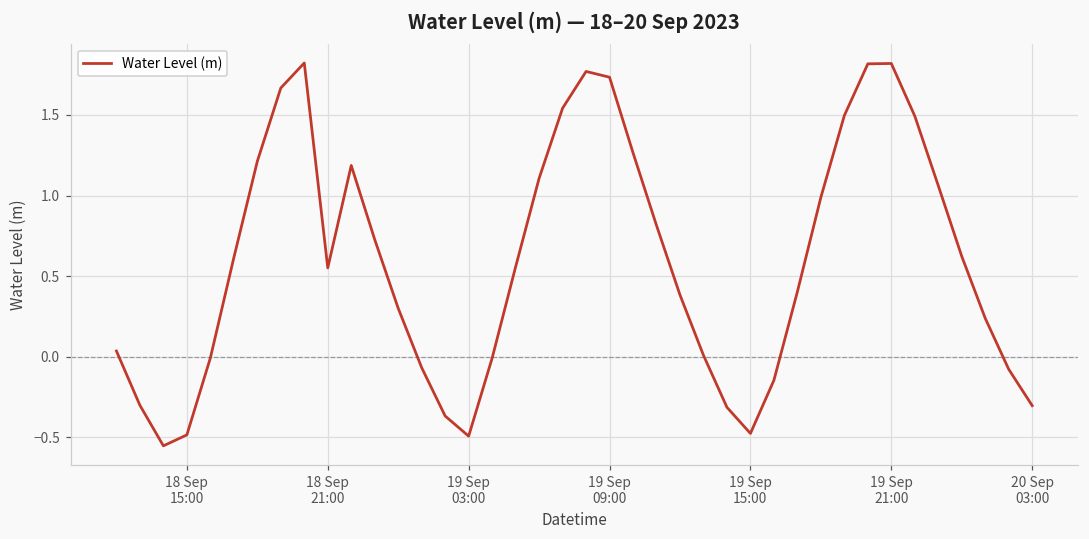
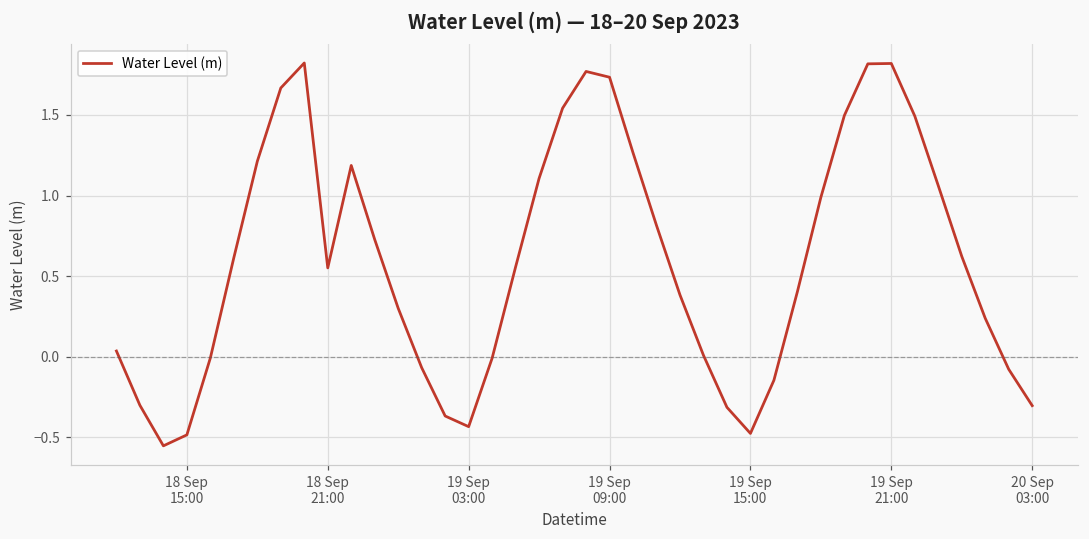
  {
    "18 Sep 15:00": -0.48,
    "18 Sep 21:00": 0.55,
-   "19 Sep 03:00": -0.49,
+   "19 Sep 03:00": -0.43,
    "19 Sep 09:00": 1.73,
    "19 Sep 15:00": -0.48,
    "19 Sep 21:00": 1.82,
    "20 Sep 03:00": -0.30
  }
